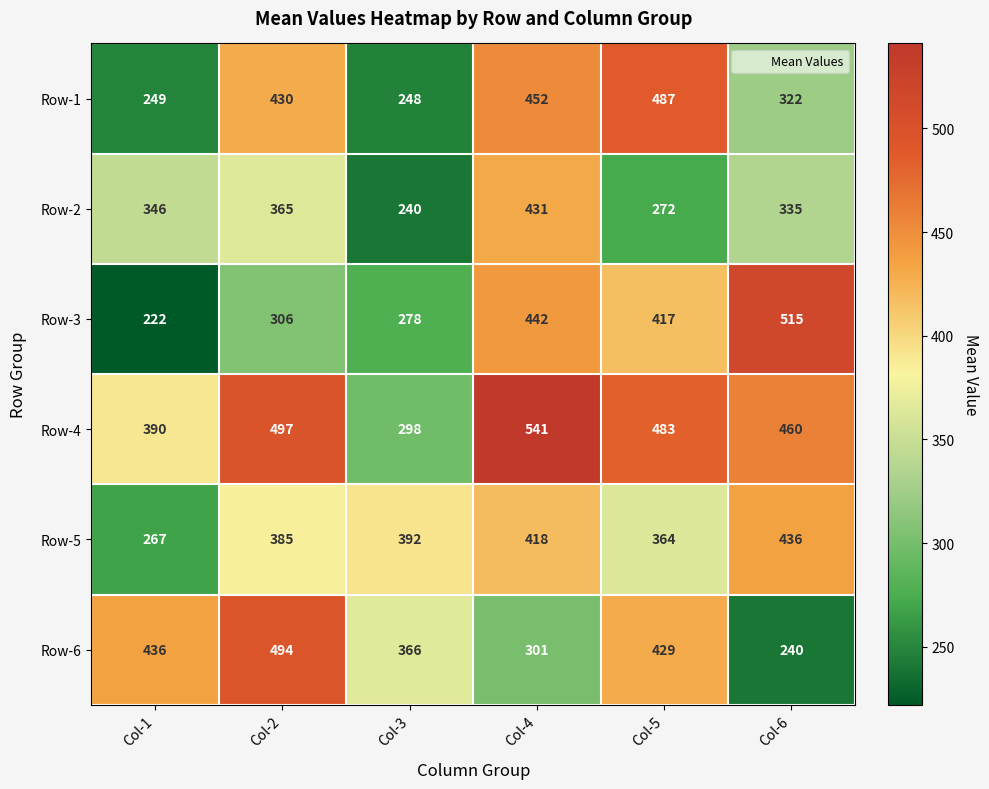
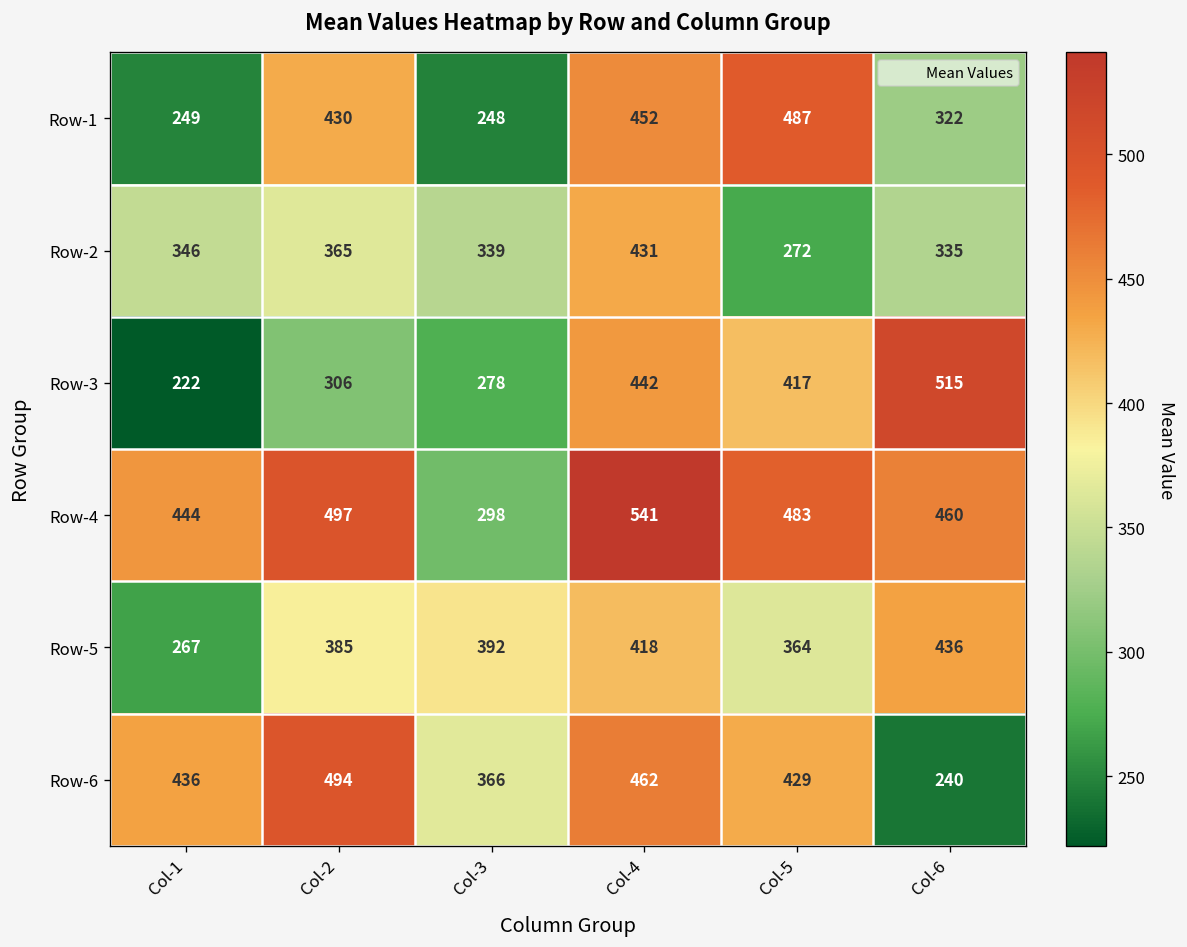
  {
    "Row-1": {
      "Col-1": 249,
      "Col-2": 430,
      "Col-3": 248,
      "Col-4": 452,
      "Col-5": 487,
      "Col-6": 322
    },
    "Row-2": {
      "Col-1": 346,
      "Col-2": 365,
-     "Col-3": 240,
+     "Col-3": 339,
      "Col-4": 431,
      "Col-5": 272,
      "Col-6": 335
    },
    "Row-3": {
      "Col-1": 222,
      "Col-2": 306,
      "Col-3": 278,
      "Col-4": 442,
      "Col-5": 417,
      "Col-6": 515
    },
    "Row-4": {
-     "Col-1": 390,
+     "Col-1": 444,
      "Col-2": 497,
      "Col-3": 298,
      "Col-4": 541,
      "Col-5": 483,
      "Col-6": 460
    },
    "Row-5": {
      "Col-1": 267,
      "Col-2": 385,
      "Col-3": 392,
      "Col-4": 418,
      "Col-5": 364,
      "Col-6": 436
    },
    "Row-6": {
      "Col-1": 436,
      "Col-2": 494,
      "Col-3": 366,
-     "Col-4": 301,
+     "Col-4": 462,
      "Col-5": 429,
      "Col-6": 240
    }
  }
